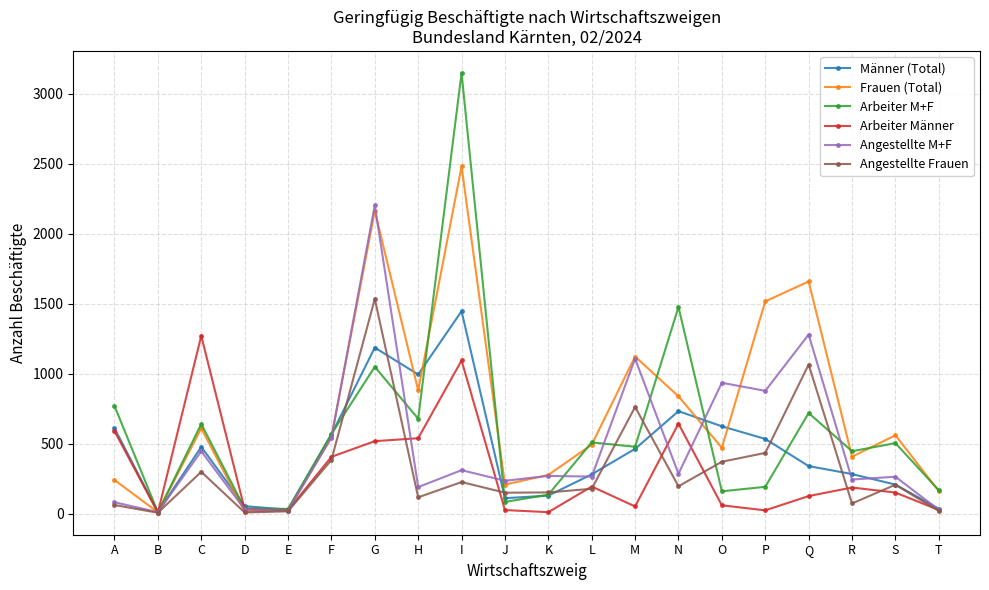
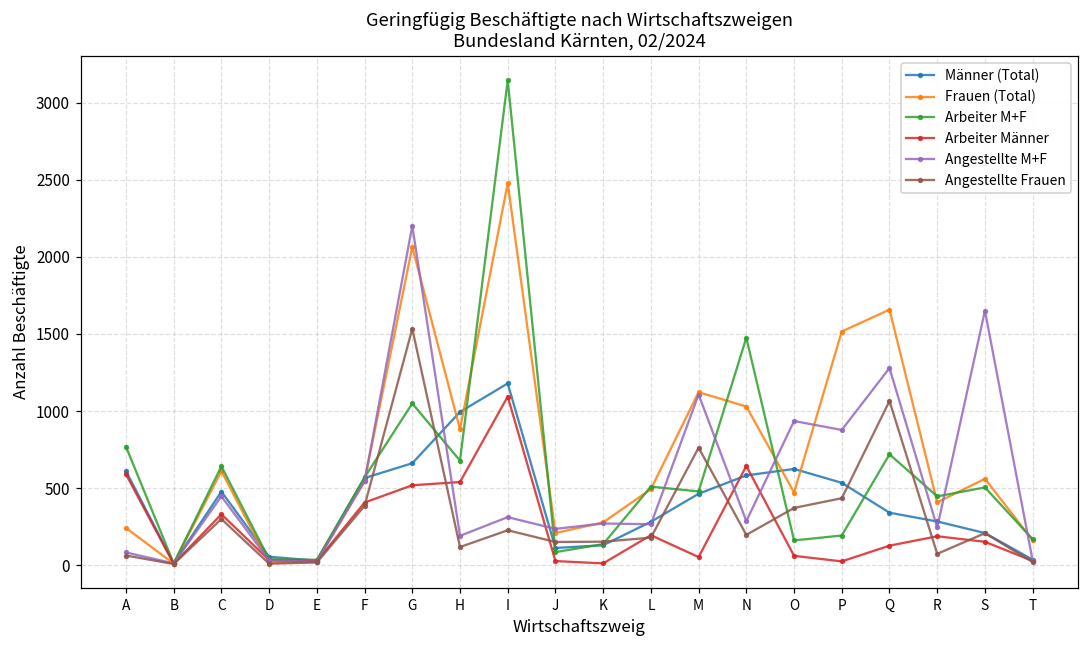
  {
    "Männer (Total)": {
      "A": 610,
      "C": 480,
-     "G": 1190,
+     "G": 660,
      "H": 990,
-     "I": 1450,
+     "I": 1180,
      "J": 110,
-     "N": 730,
+     "N": 580,
      "O": 620,
      "P": 530,
      "Q": 340,
      "R": 280
    },
    "Frauen (Total)": {
      "A": 240,
      "C": 610,
-     "G": 2160,
+     "G": 2070,
      "H": 880,
      "I": 2480,
      "J": 210,
-     "N": 840,
+     "N": 1030,
      "O": 470,
      "P": 1520,
      "Q": 1660,
      "R": 410,
      "S": 560
    },
    "Arbeiter M+F": {
      "A": 770,
      "C": 640,
      "G": 1050,
      "H": 680,
      "I": 3150,
      "J": 80,
      "N": 1480,
      "O": 160,
      "P": 190,
      "Q": 720,
      "R": 450,
      "S": 500
    },
    "Arbeiter Männer": {
      "A": 590,
-     "C": 1270,
+     "C": 330,
      "F": 410,
      "G": 520,
      "H": 540,
      "I": 1090,
      "J": 30,
      "K": 10,
      "M": 50,
      "N": 640,
      "O": 60,
      "P": 20,
      "Q": 130,
      "R": 190,
      "S": 150
    },
    "Angestellte M+F": {
      "A": 80,
      "C": 450,
      "G": 2200,
      "H": 190,
      "I": 310,
      "J": 240,
      "N": 290,
      "O": 940,
      "P": 880,
      "Q": 1280,
      "R": 240,
-     "S": 260
+     "S": 1650
    },
    "Angestellte Frauen": {
      "A": 60,
      "C": 300,
      "F": 380,
      "G": 1530,
      "H": 120,
      "I": 230,
      "J": 150,
      "M": 760,
      "N": 200,
      "O": 370,
      "P": 430,
      "Q": 1070,
      "R": 70
    }
  }
